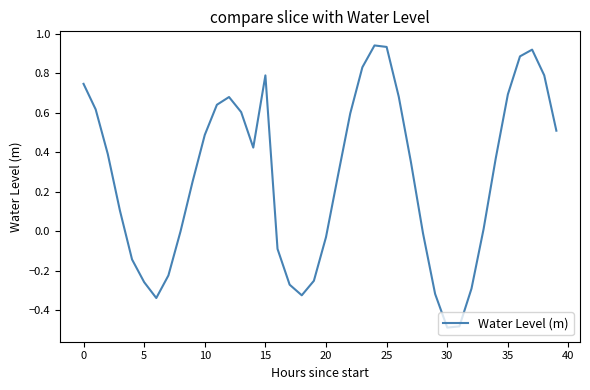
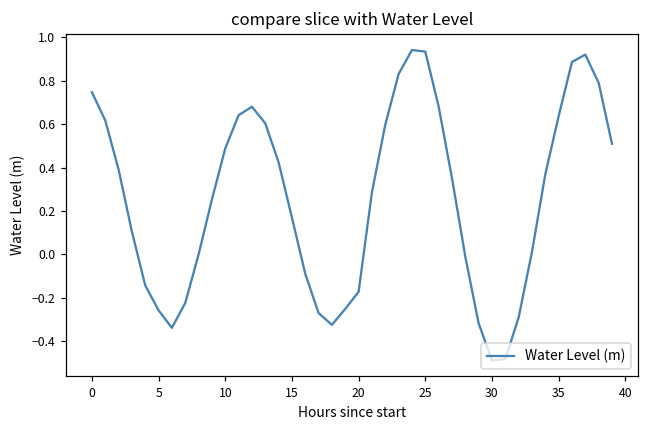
  {
    "0": 0.75,
    "5": -0.26,
    "10": 0.49,
-   "15": 0.79,
-   "20": -0.03,
+   "15": 0.17,
+   "20": -0.17,
    "25": 0.93,
-   "35": 0.69
+   "35": 0.64
  }
